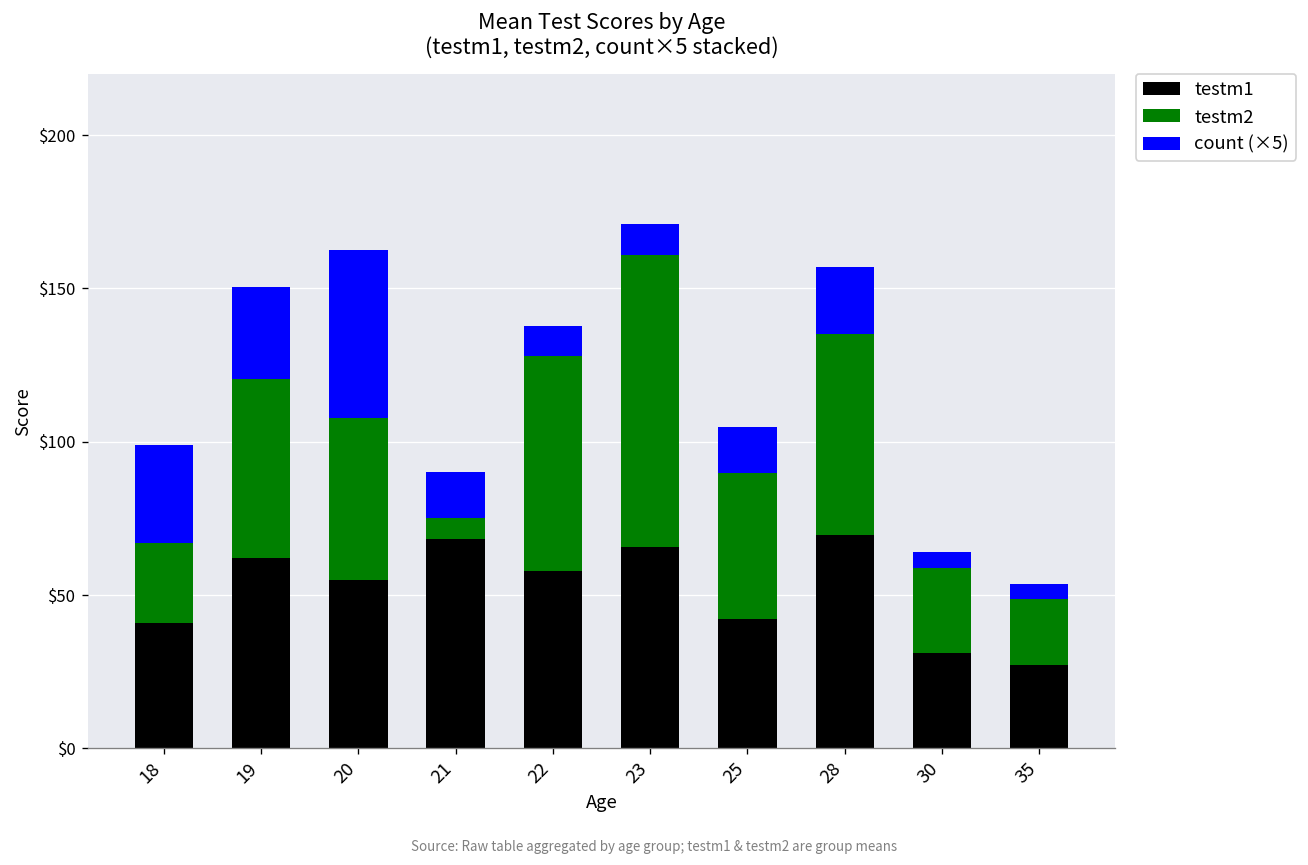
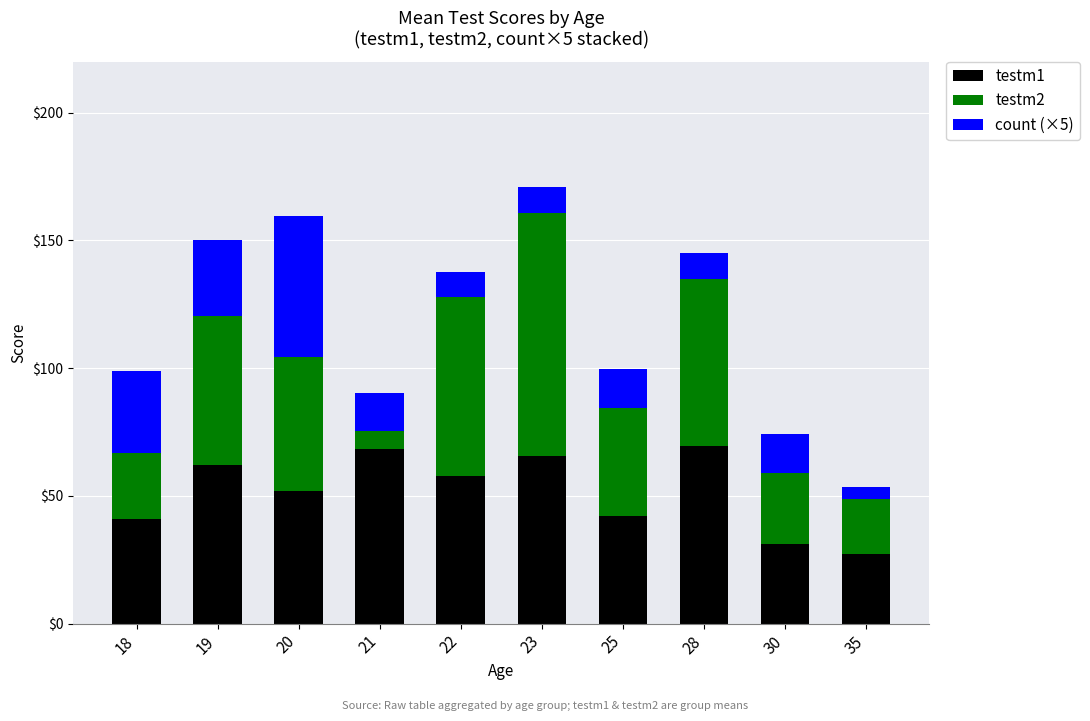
  {
    "testm1": {
      "18": "$41",
      "19": "$62",
-     "20": "$55",
+     "20": "$52",
      "21": "$68",
      "22": "$58",
      "23": "$66",
      "25": "$42",
      "28": "$69",
      "30": "$31",
      "35": "$27"
    },
    "testm2": {
      "18": "$26",
      "19": "$58",
      "20": "$53",
      "21": "$7",
      "22": "$70",
      "23": "$95",
-     "25": "$48",
+     "25": "$43",
      "28": "$66",
      "30": "$28",
      "35": "$21"
    },
    "count (×5)": {
      "18": "$32",
      "19": "$30",
      "20": "$55",
      "21": "$15",
      "22": "$10",
      "23": "$10",
      "25": "$15",
-     "28": "$22",
-     "30": "$5",
+     "28": "$10",
+     "30": "$16",
      "35": "$5"
    }
  }
